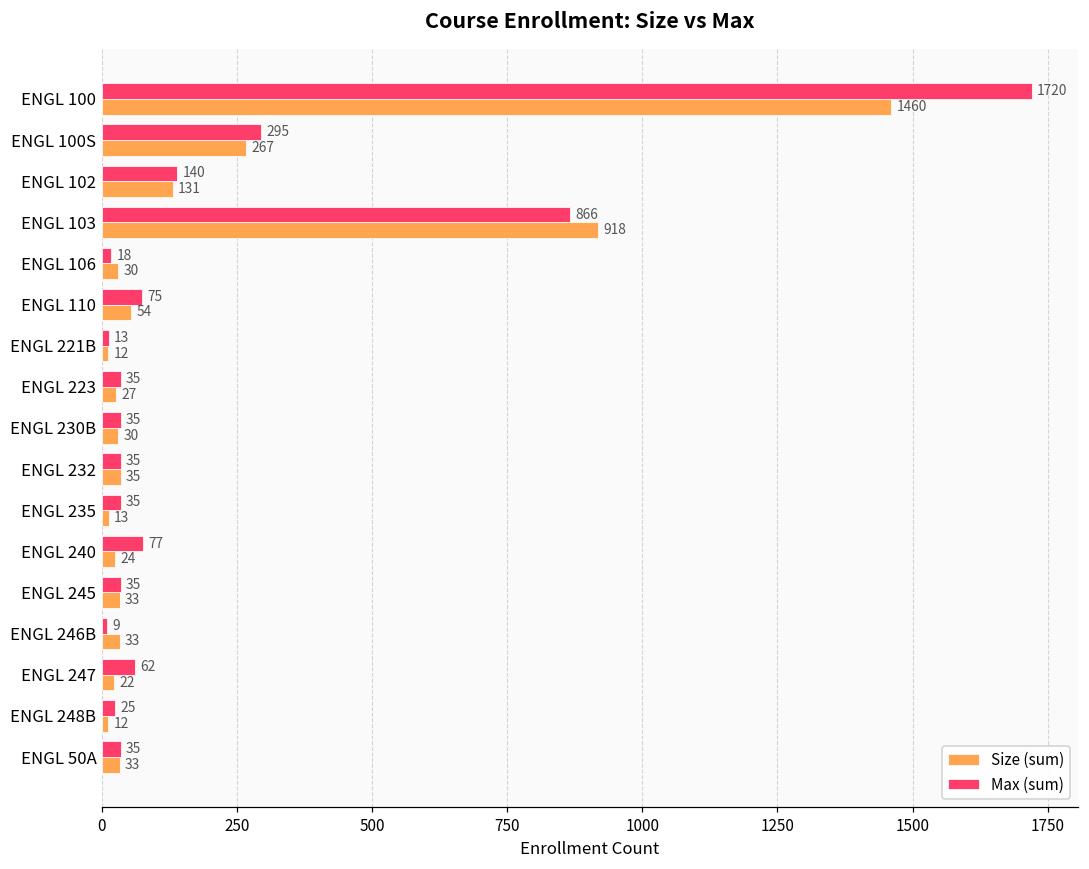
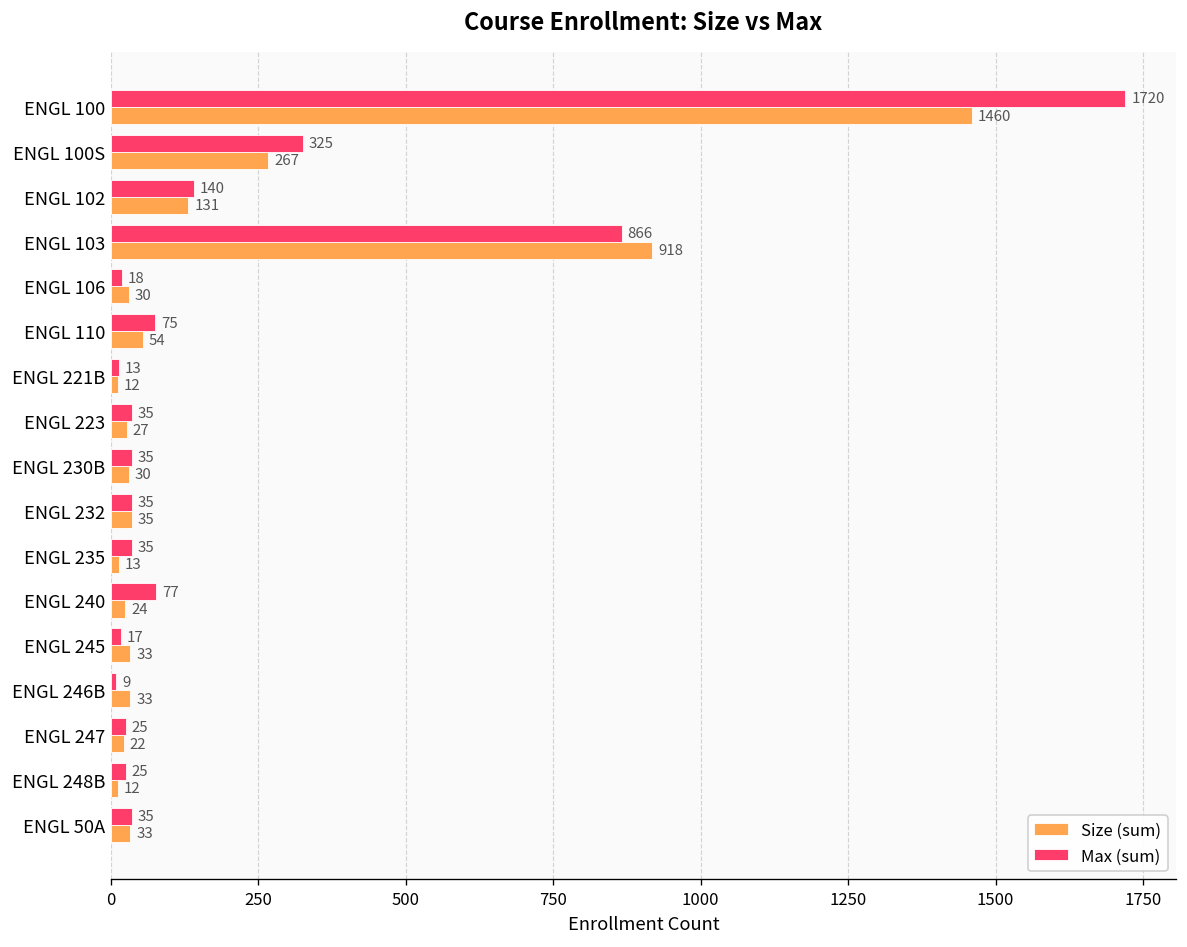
  {
    "Size (sum)": {
      "ENGL 100": 1460,
      "ENGL 100S": 267,
      "ENGL 102": 131,
      "ENGL 103": 918,
      "ENGL 106": 30,
      "ENGL 110": 54,
      "ENGL 221B": 12,
      "ENGL 223": 27,
      "ENGL 230B": 30,
      "ENGL 232": 35,
      "ENGL 235": 13,
      "ENGL 240": 24,
      "ENGL 245": 33,
      "ENGL 246B": 33,
      "ENGL 247": 22,
      "ENGL 248B": 12,
      "ENGL 50A": 33
    },
    "Max (sum)": {
      "ENGL 100": 1720,
-     "ENGL 100S": 295,
+     "ENGL 100S": 325,
      "ENGL 102": 140,
      "ENGL 103": 866,
      "ENGL 106": 18,
      "ENGL 110": 75,
      "ENGL 221B": 13,
      "ENGL 223": 35,
      "ENGL 230B": 35,
      "ENGL 232": 35,
      "ENGL 235": 35,
      "ENGL 240": 77,
-     "ENGL 245": 35,
+     "ENGL 245": 17,
      "ENGL 246B": 9,
-     "ENGL 247": 62,
+     "ENGL 247": 25,
      "ENGL 248B": 25,
      "ENGL 50A": 35
    }
  }
